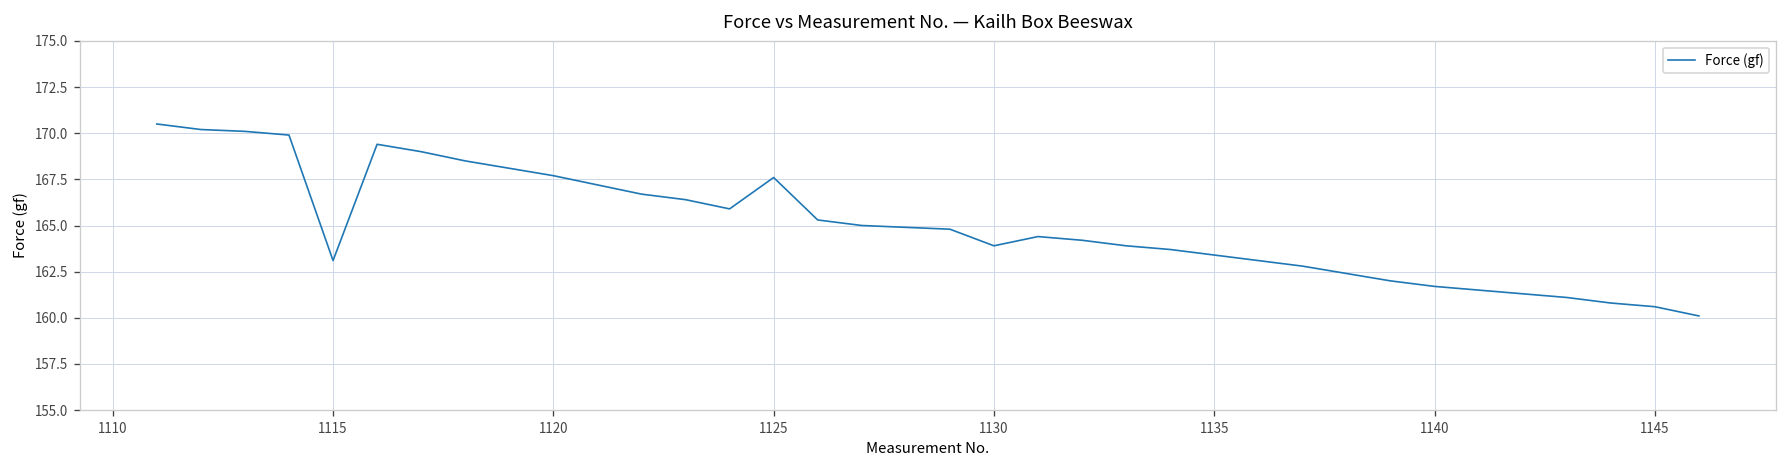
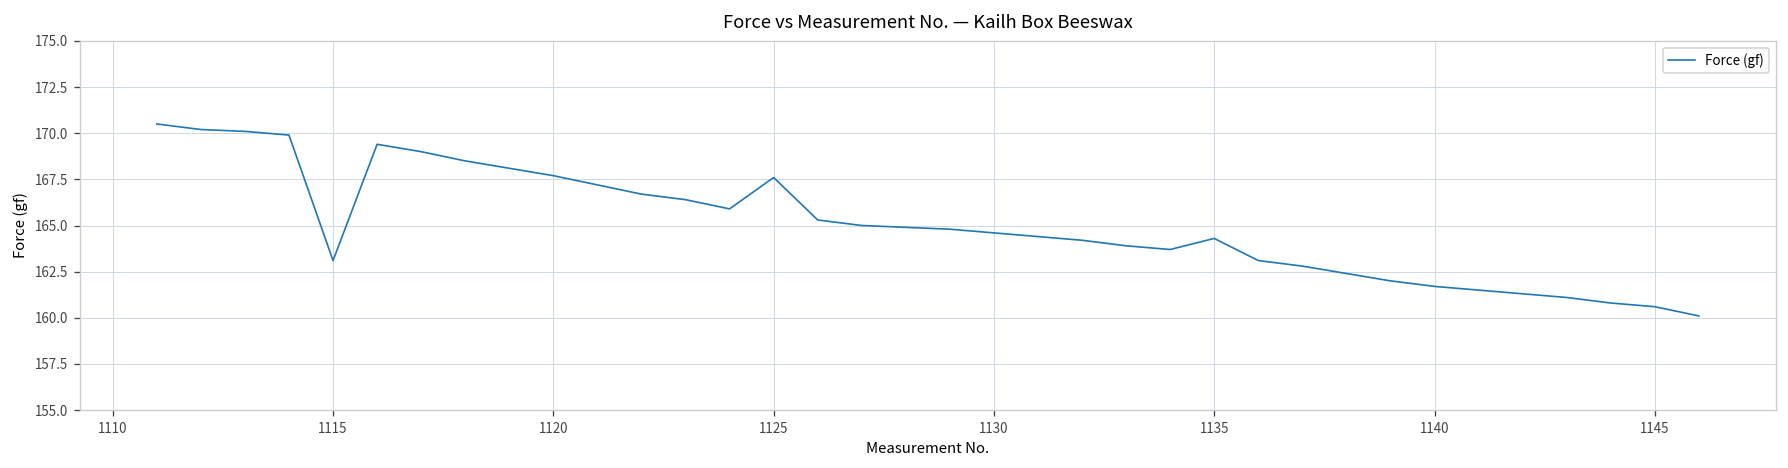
  {
    "1115": 163.1,
    "1120": 167.7,
    "1125": 167.6,
-   "1130": 163.9,
-   "1135": 163.4,
+   "1130": 164.6,
+   "1135": 164.3,
    "1140": 161.7,
    "1145": 160.6
  }
